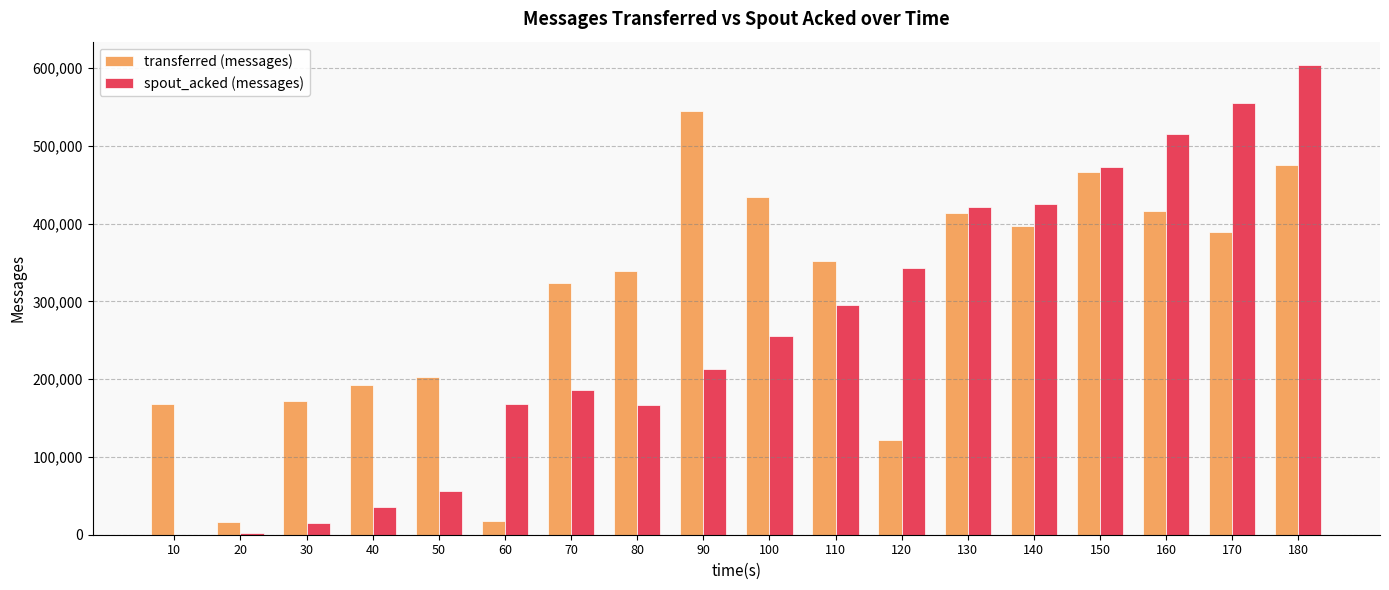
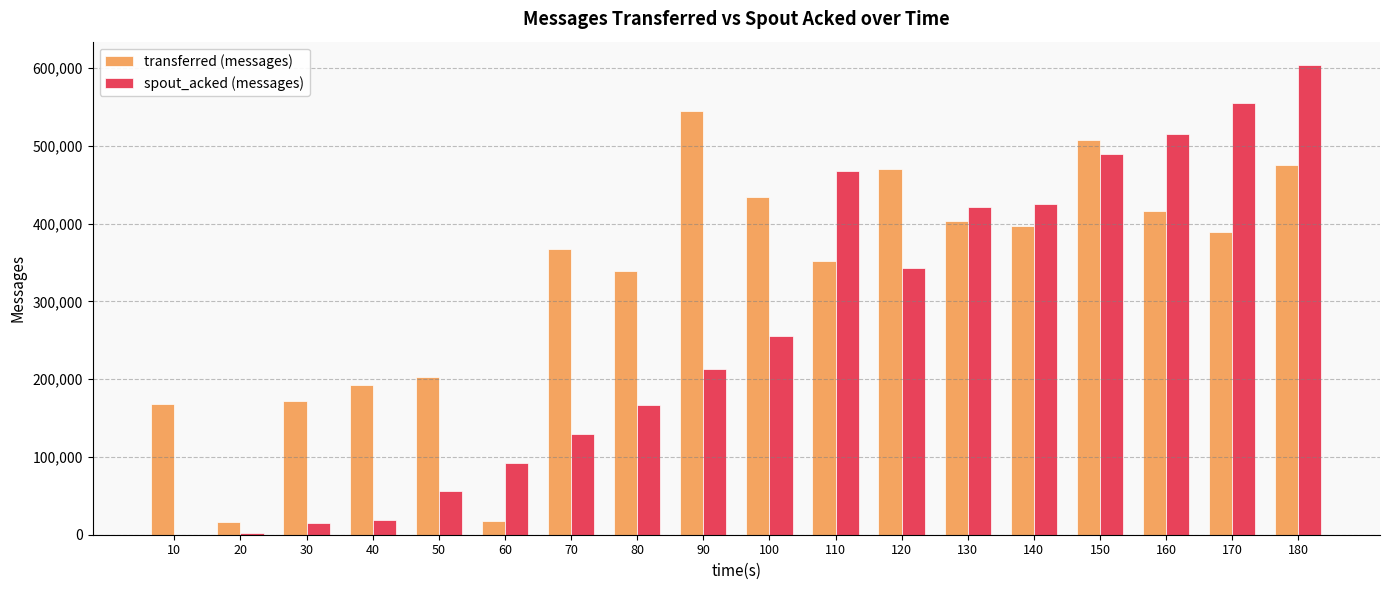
  {
    "transferred (messages)": {
      "10": "170,000",
      "20": "20,000",
      "30": "170,000",
      "40": "190,000",
      "50": "200,000",
      "60": "20,000",
-     "70": "320,000",
+     "70": "370,000",
      "80": "340,000",
      "90": "540,000",
      "100": "430,000",
      "110": "350,000",
-     "120": "120,000",
-     "130": "410,000",
+     "120": "470,000",
+     "130": "400,000",
      "140": "400,000",
-     "150": "470,000",
+     "150": "510,000",
      "160": "420,000",
      "170": "390,000",
      "180": "480,000"
    },
    "spout_acked (messages)": {
      "10": "0",
      "30": "20,000",
-     "40": "40,000",
+     "40": "20,000",
      "50": "60,000",
-     "60": "170,000",
-     "70": "190,000",
+     "60": "90,000",
+     "70": "130,000",
      "80": "170,000",
      "90": "210,000",
      "100": "260,000",
-     "110": "300,000",
+     "110": "470,000",
      "120": "340,000",
      "130": "420,000",
      "140": "430,000",
-     "150": "470,000",
+     "150": "490,000",
      "160": "520,000",
      "170": "560,000",
      "180": "600,000"
    }
  }
